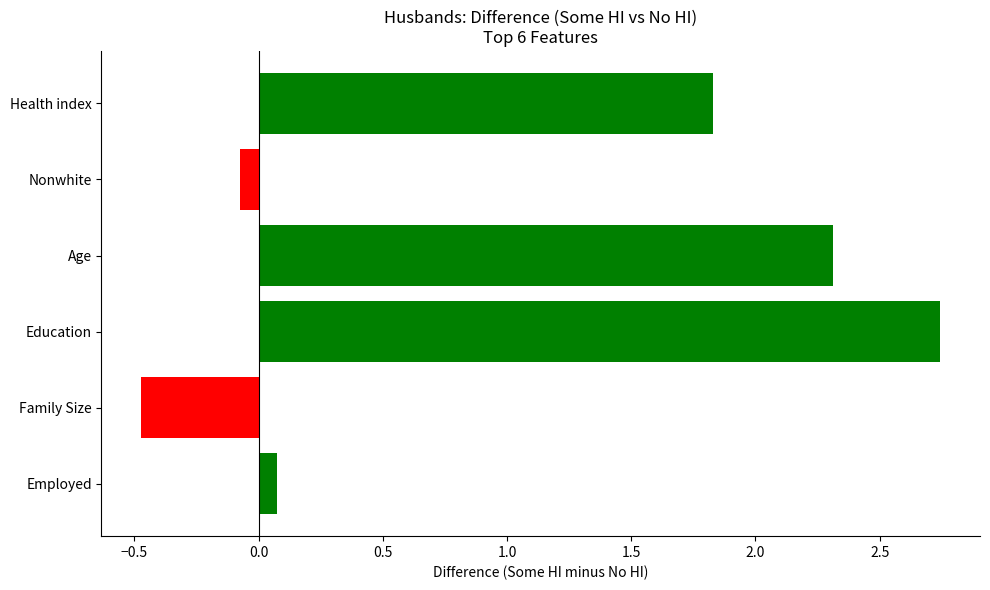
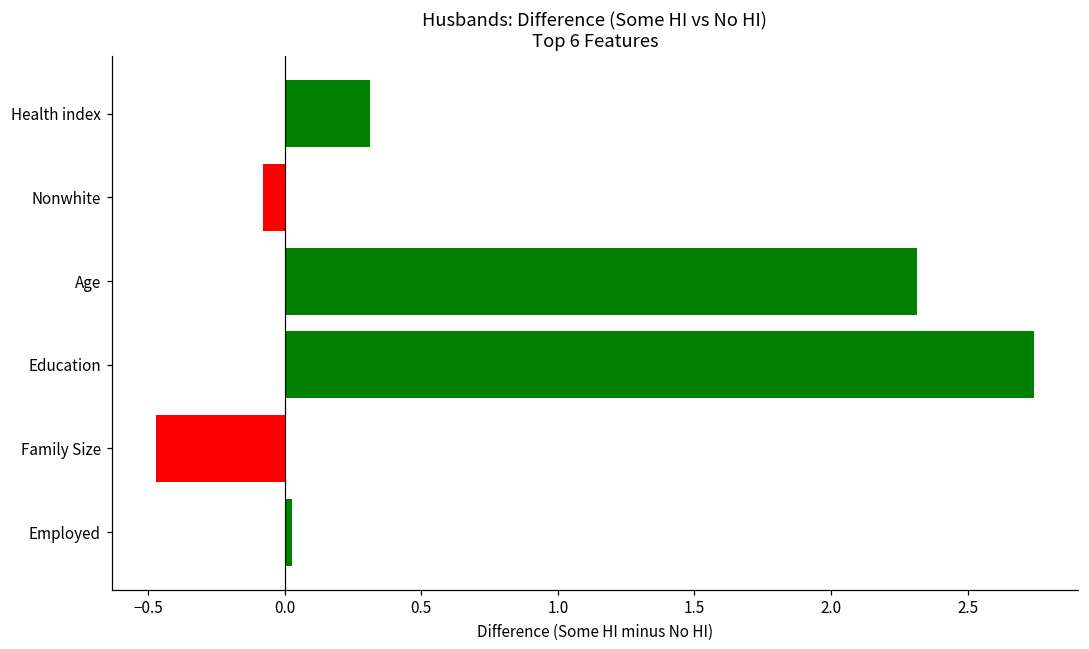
  {
-   "Health index": 1.83,
+   "Health index": 0.31,
    "Nonwhite": -0.08,
    "Age": 2.31,
    "Education": 2.74,
    "Family Size": -0.47,
-   "Employed": 0.07
+   "Employed": 0.03
  }
